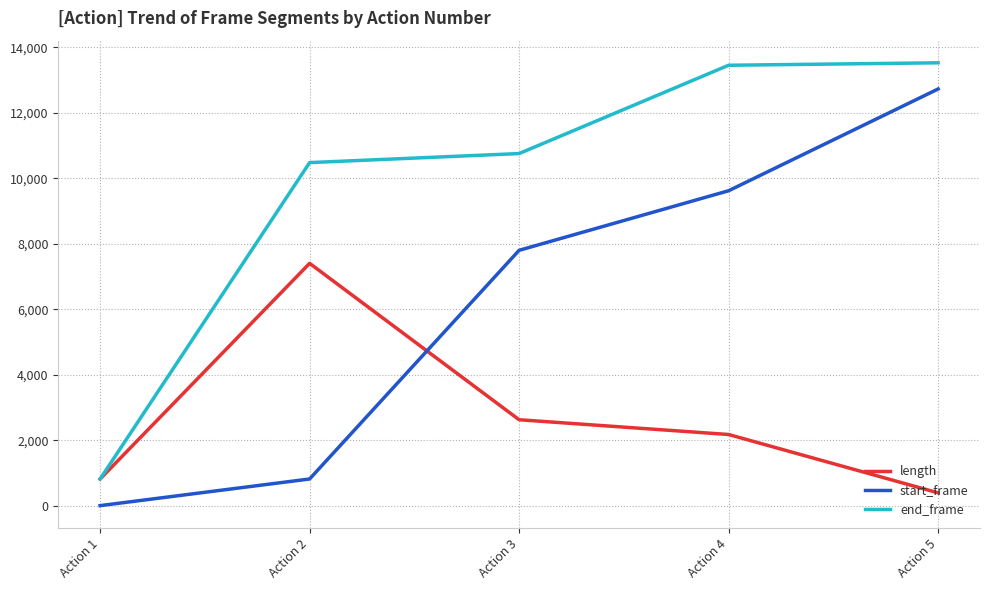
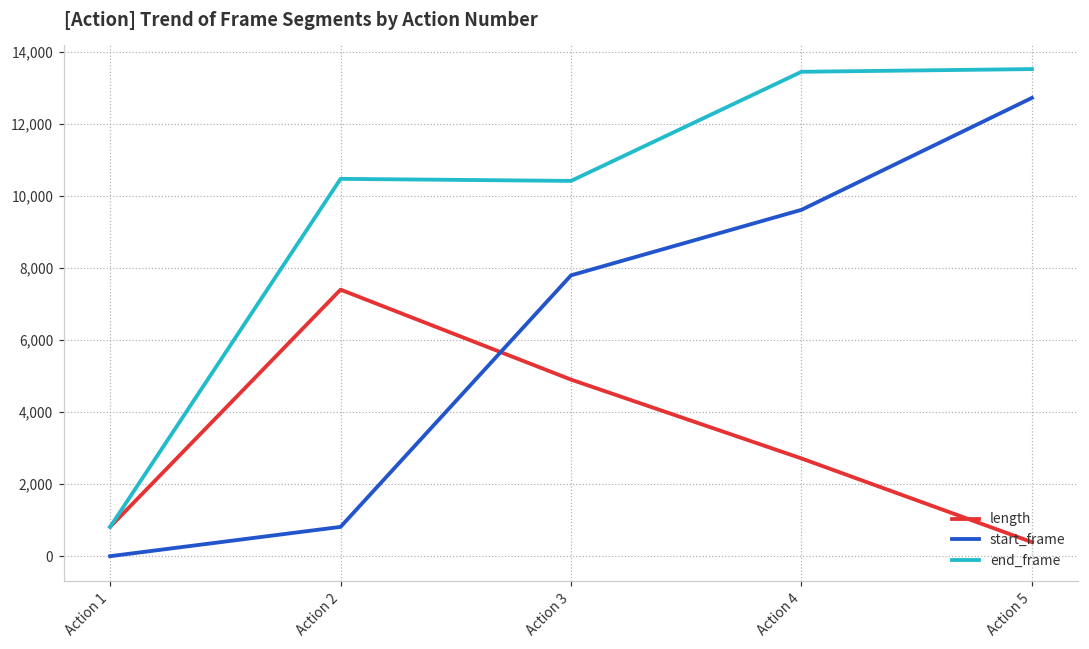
  {
    "length": {
      "Action 2": "7,400",
-     "Action 3": "2,600",
-     "Action 4": "2,200",
+     "Action 3": "4,900",
+     "Action 4": "2,700",
      "Action 5": "400"
    },
    "start_frame": {
      "Action 1": "0",
      "Action 2": "800",
      "Action 3": "7,800",
      "Action 4": "9,600",
      "Action 5": "12,700"
    },
    "end_frame": {
      "Action 2": "10,500",
-     "Action 3": "10,800",
+     "Action 3": "10,400",
      "Action 4": "13,500",
      "Action 5": "13,500"
    }
  }
